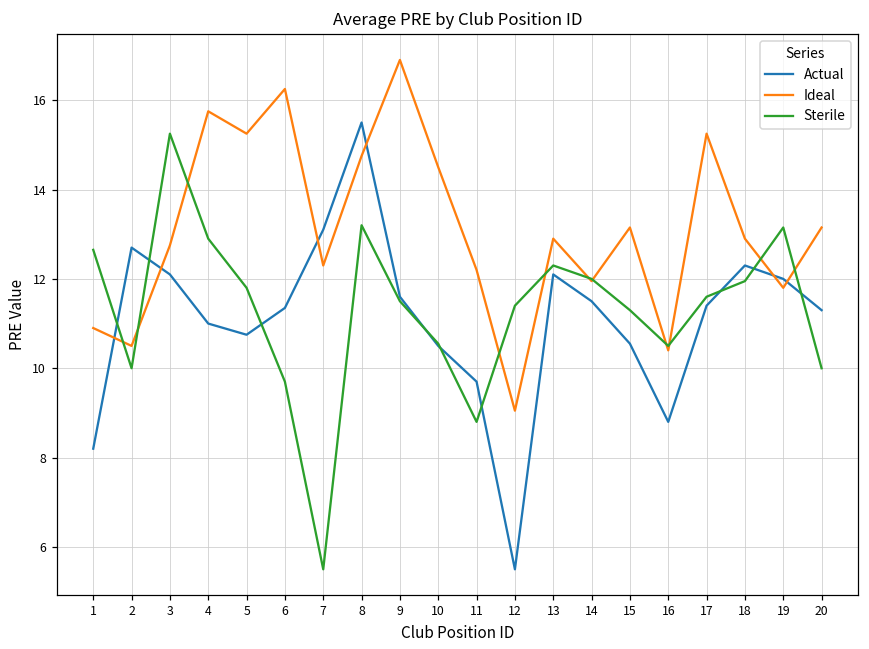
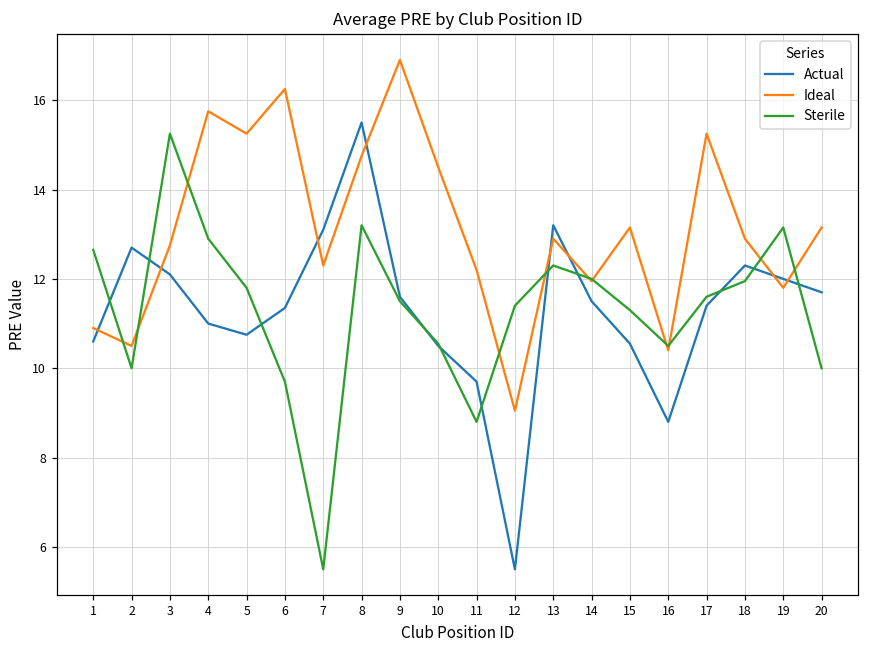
  {
    "Actual": {
-     "1": 8.2,
+     "1": 10.6,
      "2": 12.7,
      "3": 12.1,
      "4": 11.0,
      "5": 10.8,
      "6": 11.4,
      "7": 13.1,
      "8": 15.5,
      "9": 11.6,
      "11": 9.7,
      "12": 5.5,
-     "13": 12.1,
+     "13": 13.2,
      "14": 11.5,
      "15": 10.6,
      "16": 8.8,
      "17": 11.4,
      "18": 12.3,
      "19": 12.0,
-     "20": 11.3
+     "20": 11.7
    },
    "Ideal": {
      "1": 10.9,
      "2": 10.5,
      "3": 12.8,
      "4": 15.8,
      "5": 15.3,
      "6": 16.3,
      "7": 12.3,
      "8": 14.8,
      "9": 16.9,
      "10": 14.5,
      "11": 12.2,
      "12": 9.1,
      "13": 12.9,
      "15": 13.2,
      "16": 10.4,
      "17": 15.3,
      "18": 12.9,
      "19": 11.8,
      "20": 13.2
    },
    "Sterile": {
      "1": 12.7,
      "2": 10.0,
      "3": 15.3,
      "4": 12.9,
      "5": 11.8,
      "6": 9.7,
      "7": 5.5,
      "8": 13.2,
      "9": 11.5,
      "11": 8.8,
      "12": 11.4,
      "13": 12.3,
      "15": 11.3,
      "16": 10.5,
      "17": 11.6,
      "18": 12.0,
      "19": 13.2,
      "20": 10.0
    }
  }
